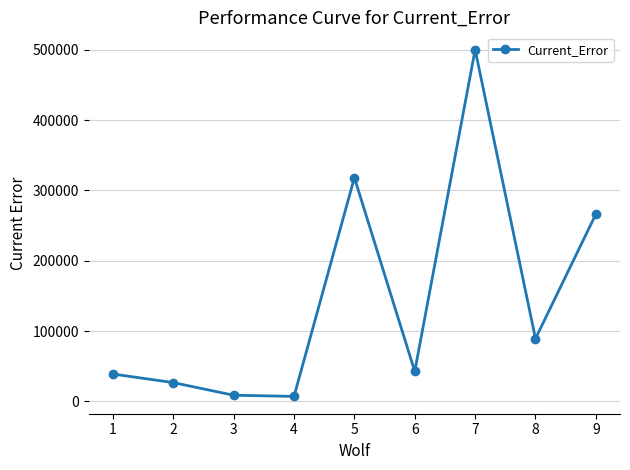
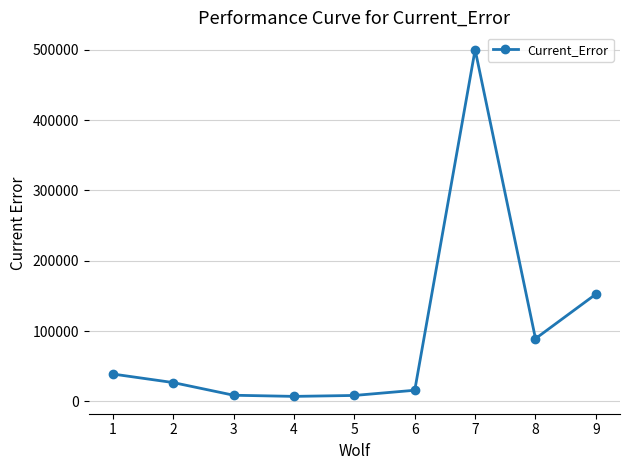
  {
    "1": 40000,
    "2": 30000,
    "3": 10000,
    "4": 10000,
-   "5": 320000,
-   "6": 40000,
+   "5": 10000,
+   "6": 20000,
    "7": 500000,
    "8": 90000,
-   "9": 270000
+   "9": 150000
  }
